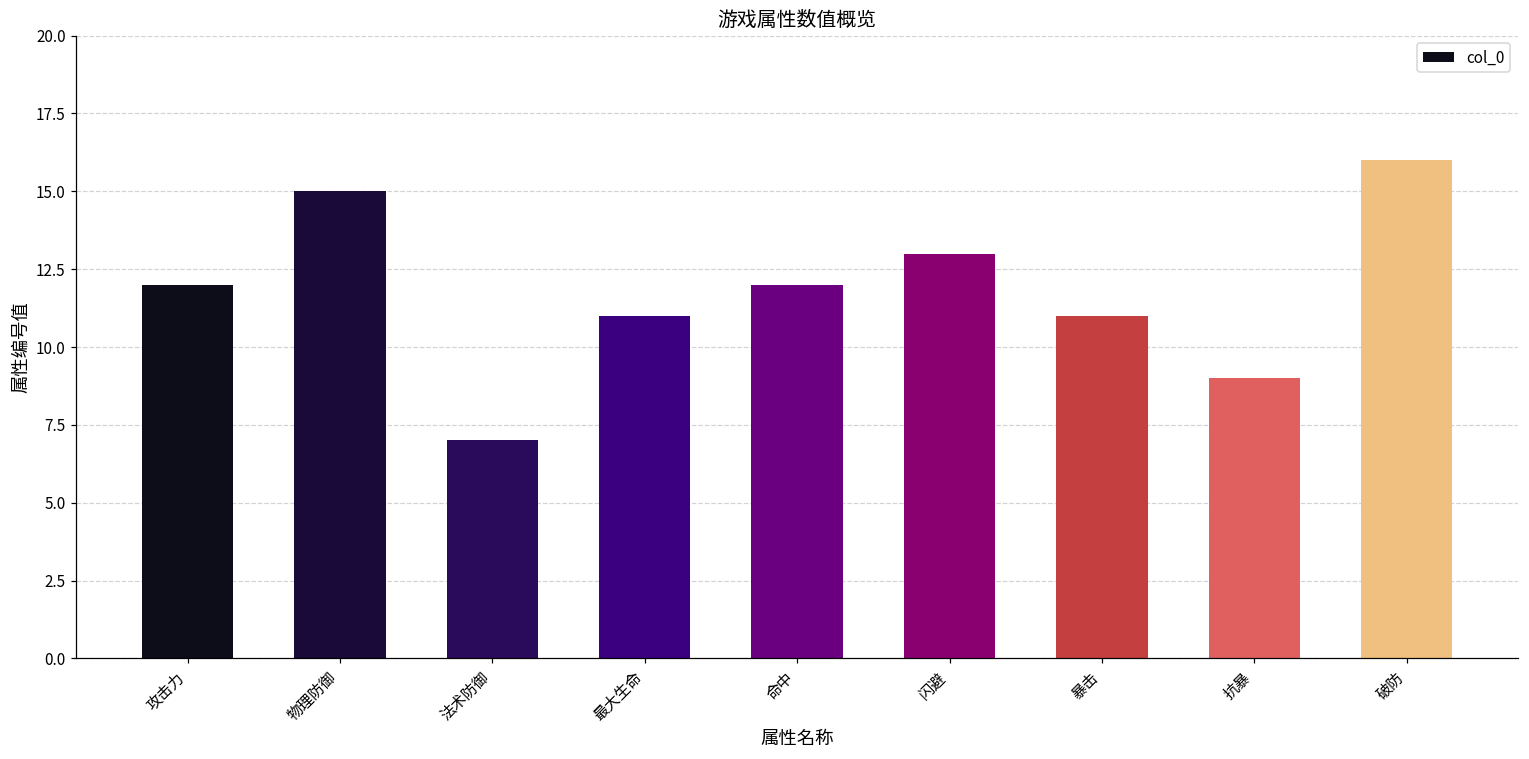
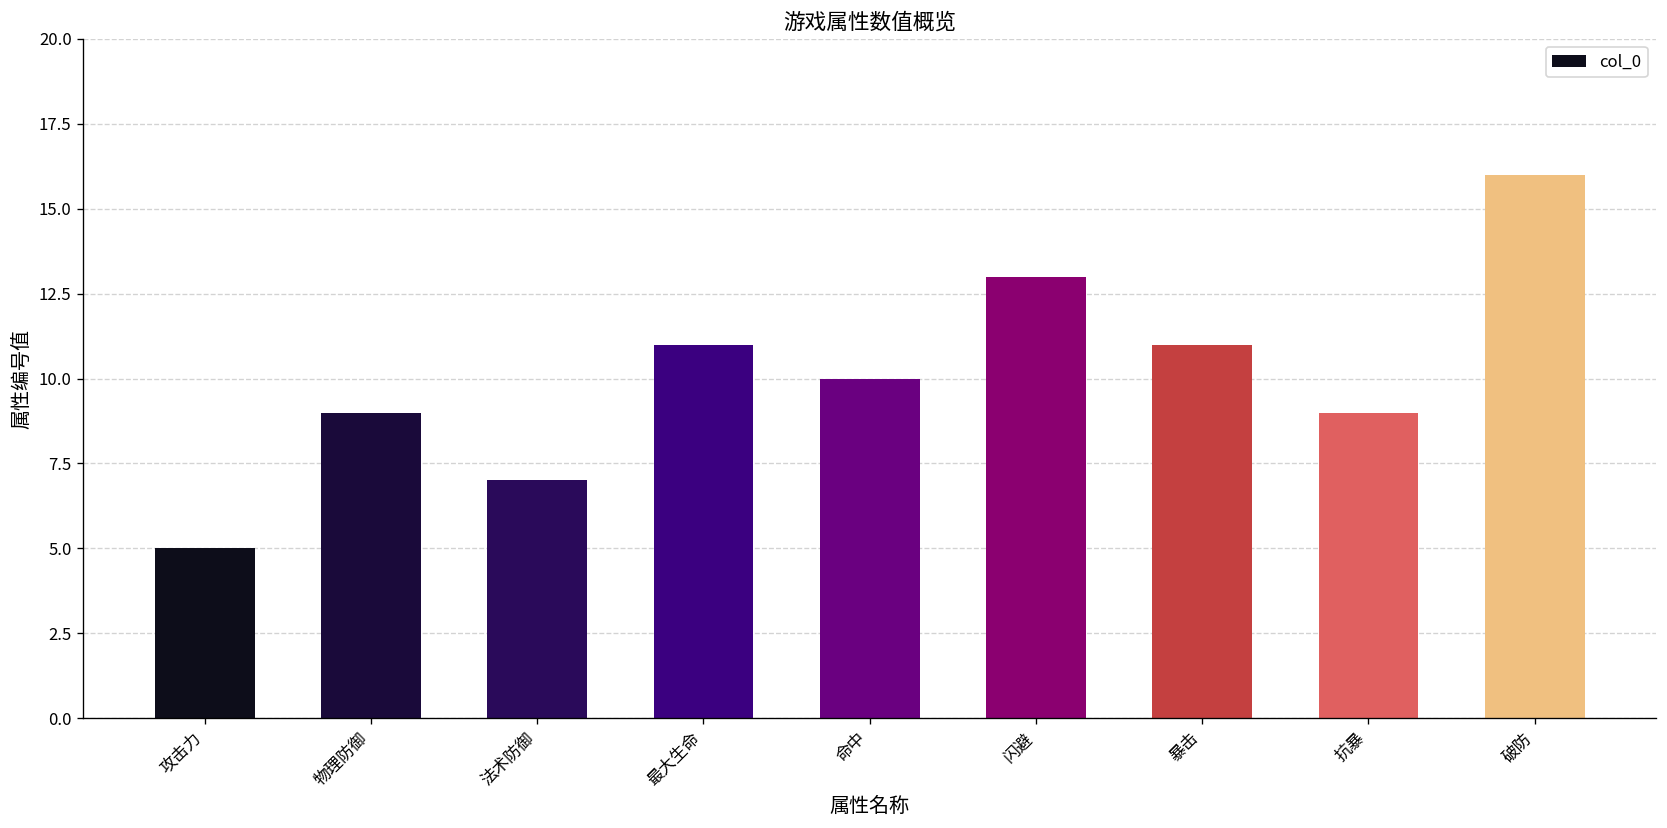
  {
-   "攻击力": 12,
-   "物理防御": 15,
+   "攻击力": 5,
+   "物理防御": 9,
    "法术防御": 7,
    "最大生命": 11,
-   "命中": 12,
+   "命中": 10,
    "闪避": 13,
    "暴击": 11,
    "抗暴": 9,
    "破防": 16
  }
